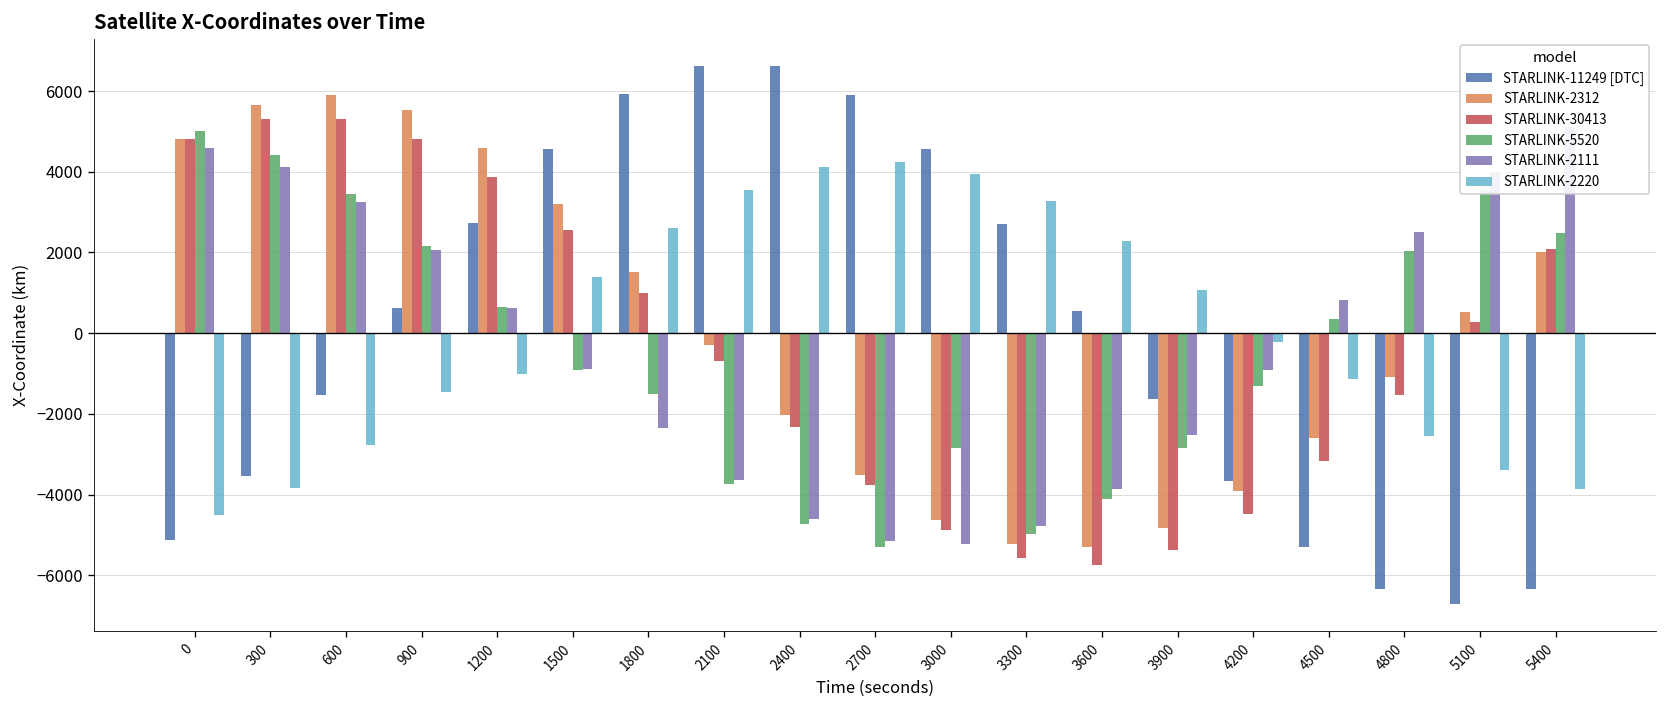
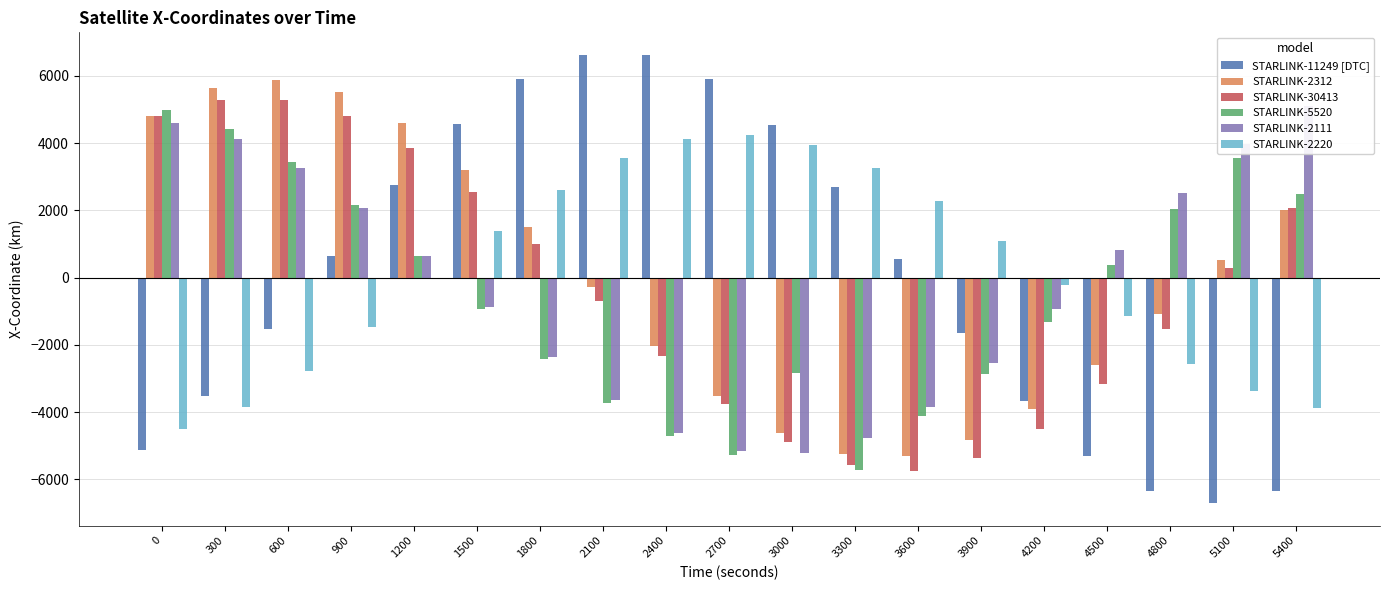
  {
    "STARLINK-5520": {
      "0": 5000,
      "300": 4400,
      "600": 3400,
      "900": 2200,
      "1200": 700,
      "1500": -900,
-     "1800": -1500,
+     "1800": -2400,
      "2100": -3700,
      "2400": -4700,
      "2700": -5300,
      "3000": -2800,
-     "3300": -5000,
+     "3300": -5700,
      "3600": -4100,
      "3900": -2900,
      "4200": -1300,
      "4500": 400,
      "4800": 2000,
      "5100": 3500,
      "5400": 2500
    },
    "STARLINK-2220": {
      "0": -4500,
      "300": -3800,
      "600": -2800,
      "900": -1500,
-     "1200": -1000,
+     "1200": 0,
      "1500": 1400,
      "1800": 2600,
      "2100": 3600,
      "2400": 4100,
      "2700": 4200,
      "3000": 4000,
      "3300": 3300,
      "3600": 2300,
      "3900": 1100,
      "4200": -200,
      "4500": -1100,
      "4800": -2600,
      "5100": -3400,
      "5400": -3900
    }
  }
